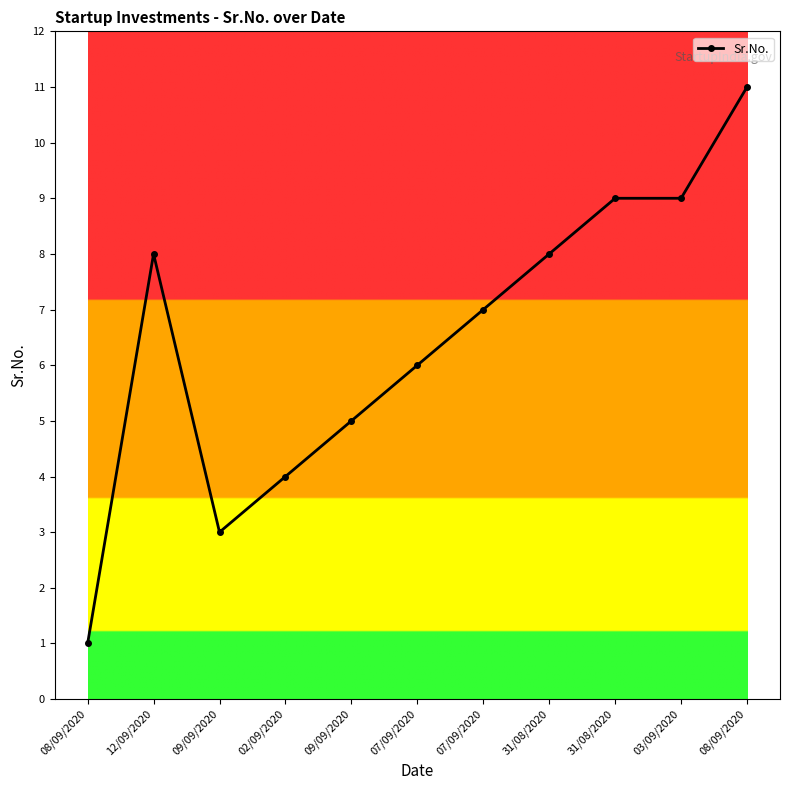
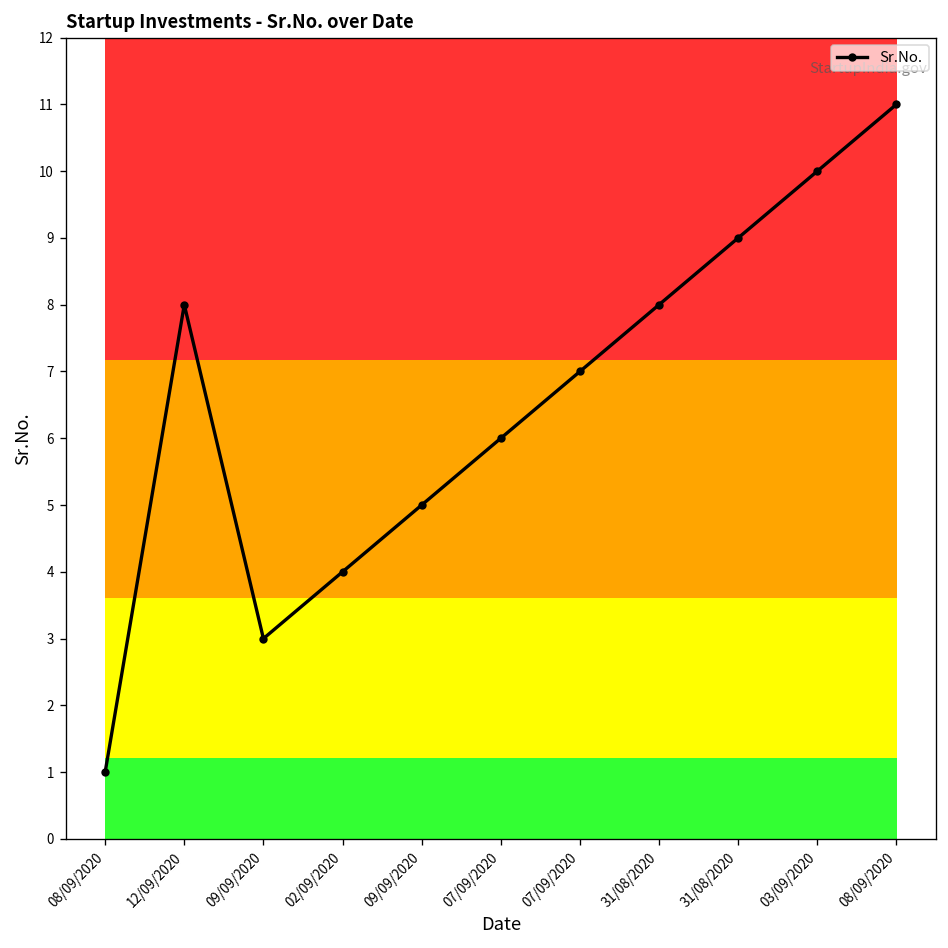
  {
    "12/09/2020": 8,
    "02/09/2020": 4,
-   "03/09/2020": 9
+   "03/09/2020": 10
  }
